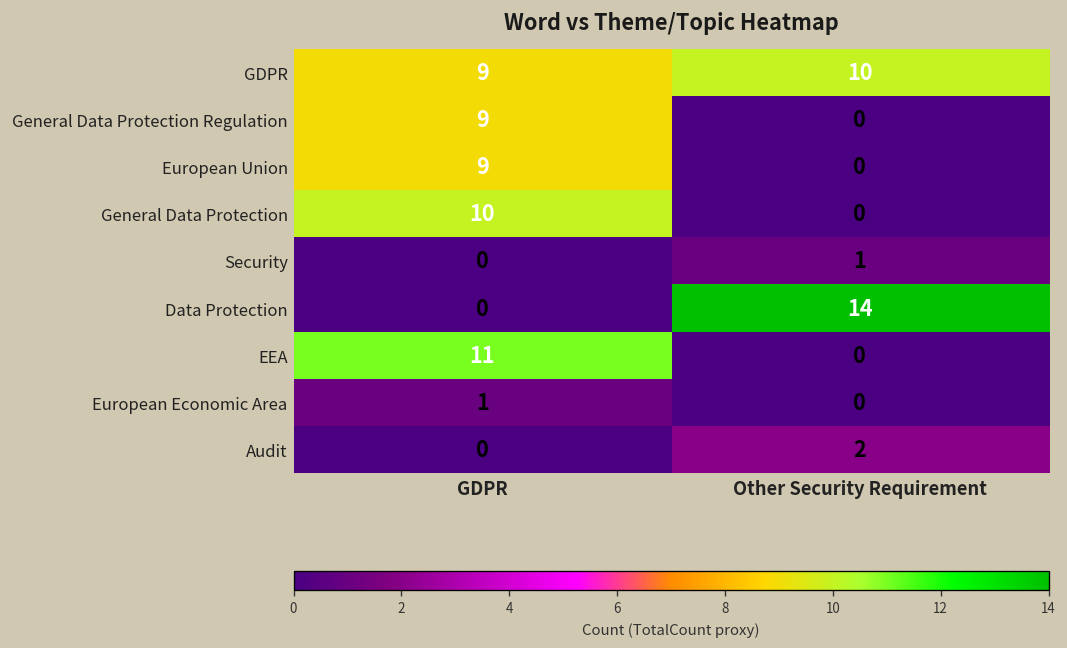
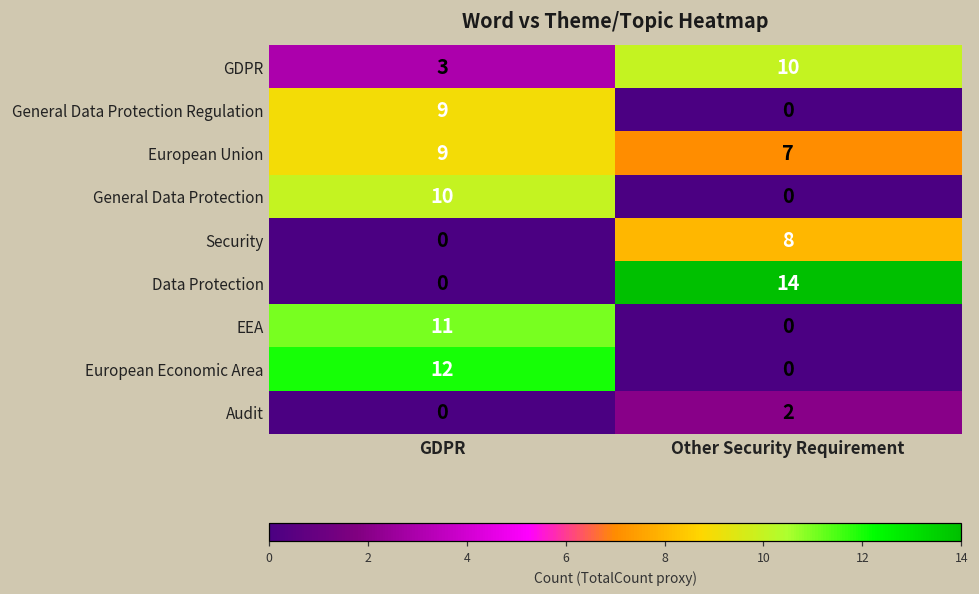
  {
    "GDPR": {
-     "GDPR": 9,
+     "GDPR": 3,
      "Other Security Requirement": 10
    },
    "General Data Protection Regulation": {
      "GDPR": 9,
      "Other Security Requirement": 0
    },
    "European Union": {
      "GDPR": 9,
-     "Other Security Requirement": 0
+     "Other Security Requirement": 7
    },
    "General Data Protection": {
      "GDPR": 10,
      "Other Security Requirement": 0
    },
    "Security": {
      "GDPR": 0,
-     "Other Security Requirement": 1
+     "Other Security Requirement": 8
    },
    "Data Protection": {
      "GDPR": 0,
      "Other Security Requirement": 14
    },
    "EEA": {
      "GDPR": 11,
      "Other Security Requirement": 0
    },
    "European Economic Area": {
-     "GDPR": 1,
+     "GDPR": 12,
      "Other Security Requirement": 0
    },
    "Audit": {
      "GDPR": 0,
      "Other Security Requirement": 2
    }
  }
